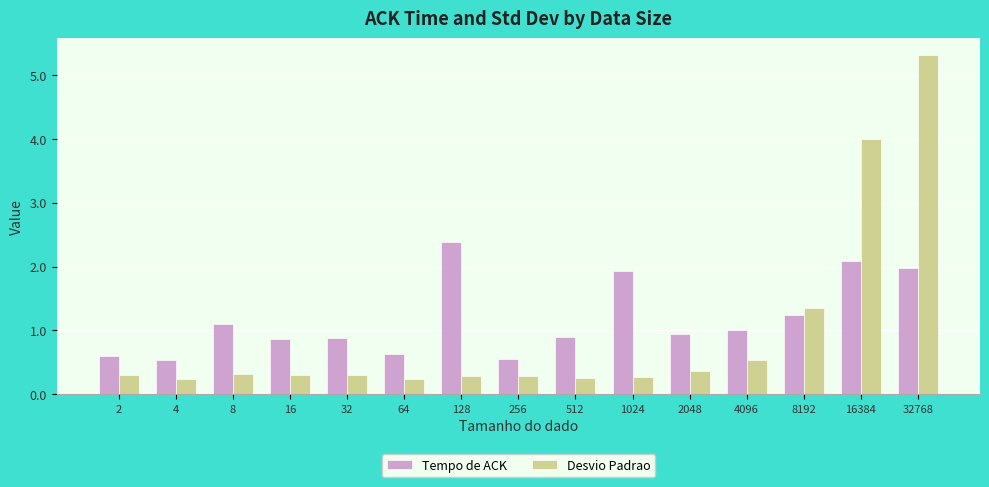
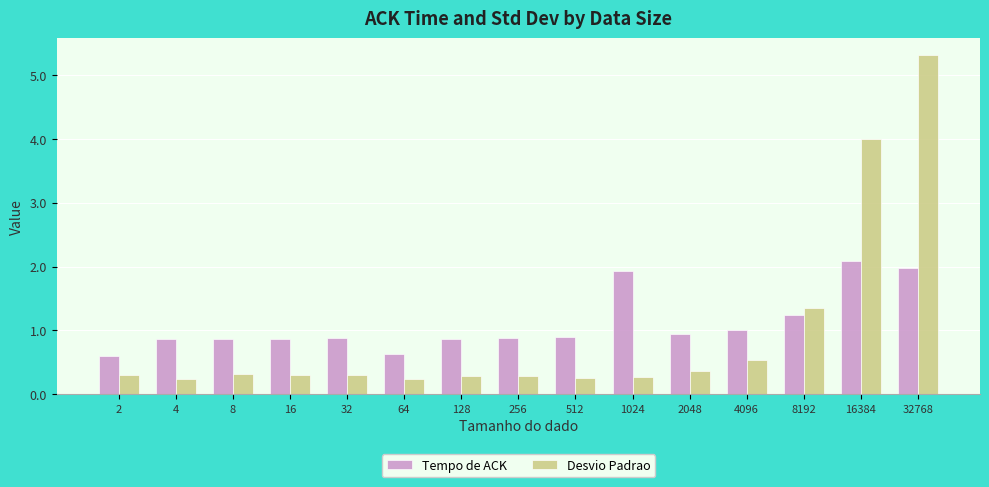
  {
    "Tempo de ACK": {
      "2": 0.6,
-     "4": 0.5,
-     "8": 1.1,
+     "4": 0.9,
+     "8": 0.9,
      "16": 0.9,
      "32": 0.9,
      "64": 0.6,
-     "128": 2.4,
-     "256": 0.6,
+     "128": 0.9,
+     "256": 0.9,
      "512": 0.9,
      "1024": 1.9,
      "2048": 0.9,
      "4096": 1.0,
      "8192": 1.2,
      "16384": 2.1,
      "32768": 2.0
    },
    "Desvio Padrao": {
      "2": 0.3,
      "4": 0.2,
      "8": 0.3,
      "16": 0.3,
      "32": 0.3,
      "64": 0.2,
      "128": 0.3,
      "256": 0.3,
      "512": 0.3,
      "1024": 0.3,
      "2048": 0.4,
      "4096": 0.5,
      "8192": 1.4,
      "16384": 4.0,
      "32768": 5.3
    }
  }
